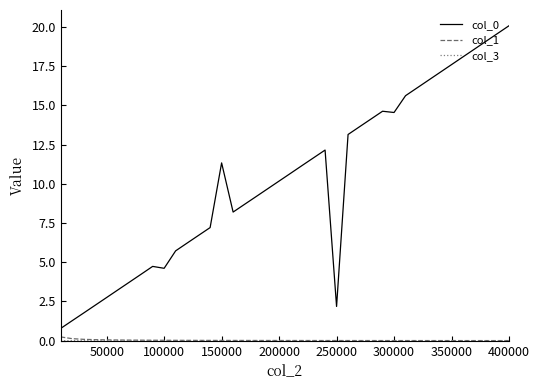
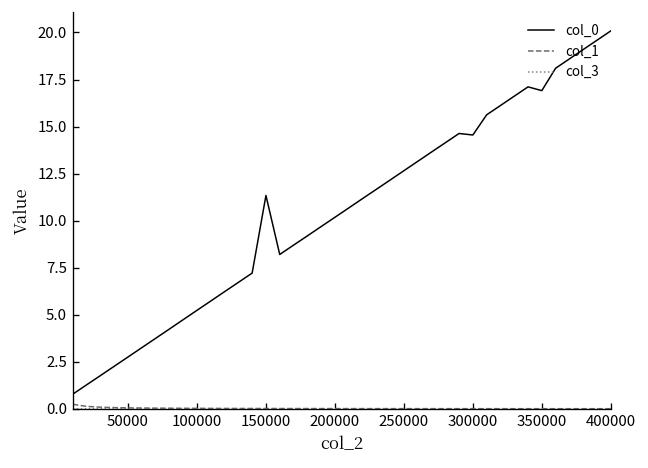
  {
    "col_0": {
      "50000": 2.8,
-     "100000": 4.6,
+     "100000": 5.2,
      "150000": 11.3,
      "200000": 10.2,
-     "250000": 2.2,
+     "250000": 12.7,
      "300000": 14.6,
-     "350000": 17.6,
+     "350000": 16.9,
      "400000": 20.1
    }
  }
